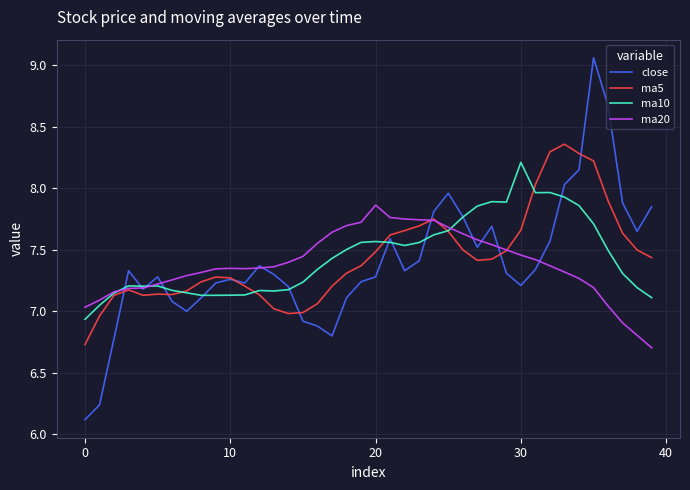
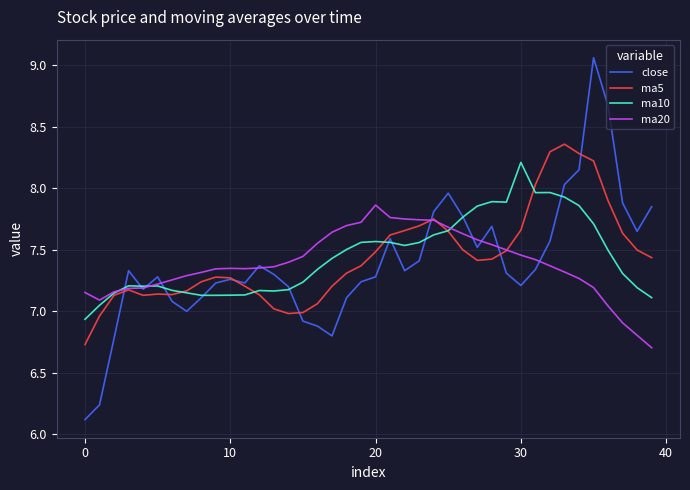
  {
    "close": {
      "0": 6.12,
      "20": 7.28,
      "30": 7.21
    },
    "ma5": {
      "0": 6.73,
      "20": 7.48,
      "30": 7.66
    },
    "ma10": {
      "0": 6.94,
      "10": 7.13,
      "20": 7.57,
      "30": 8.21
    },
    "ma20": {
-     "0": 7.03,
+     "0": 7.15,
      "10": 7.35,
      "20": 7.86,
      "30": 7.46
    }
  }
